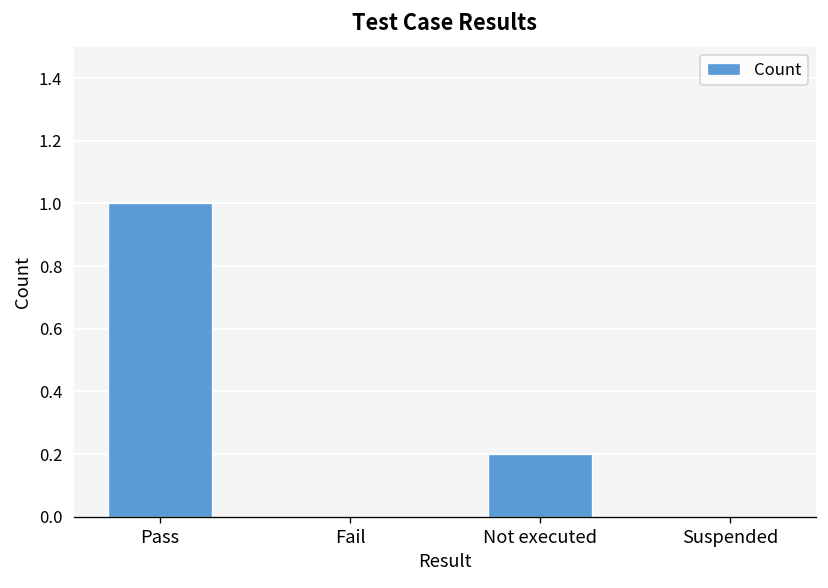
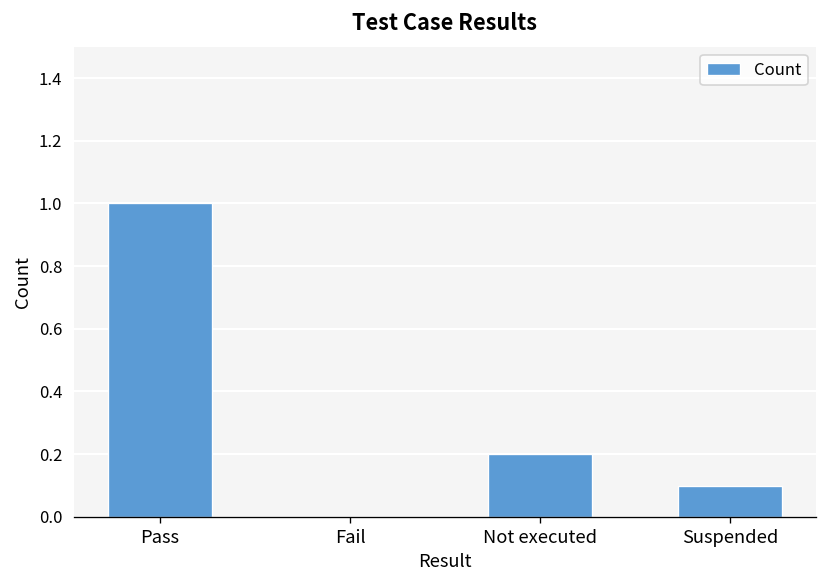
  {
    "Pass": 1.0,
    "Fail": 0.0,
    "Not executed": 0.2,
-   "Suspended": 0.0
+   "Suspended": 0.1
  }
